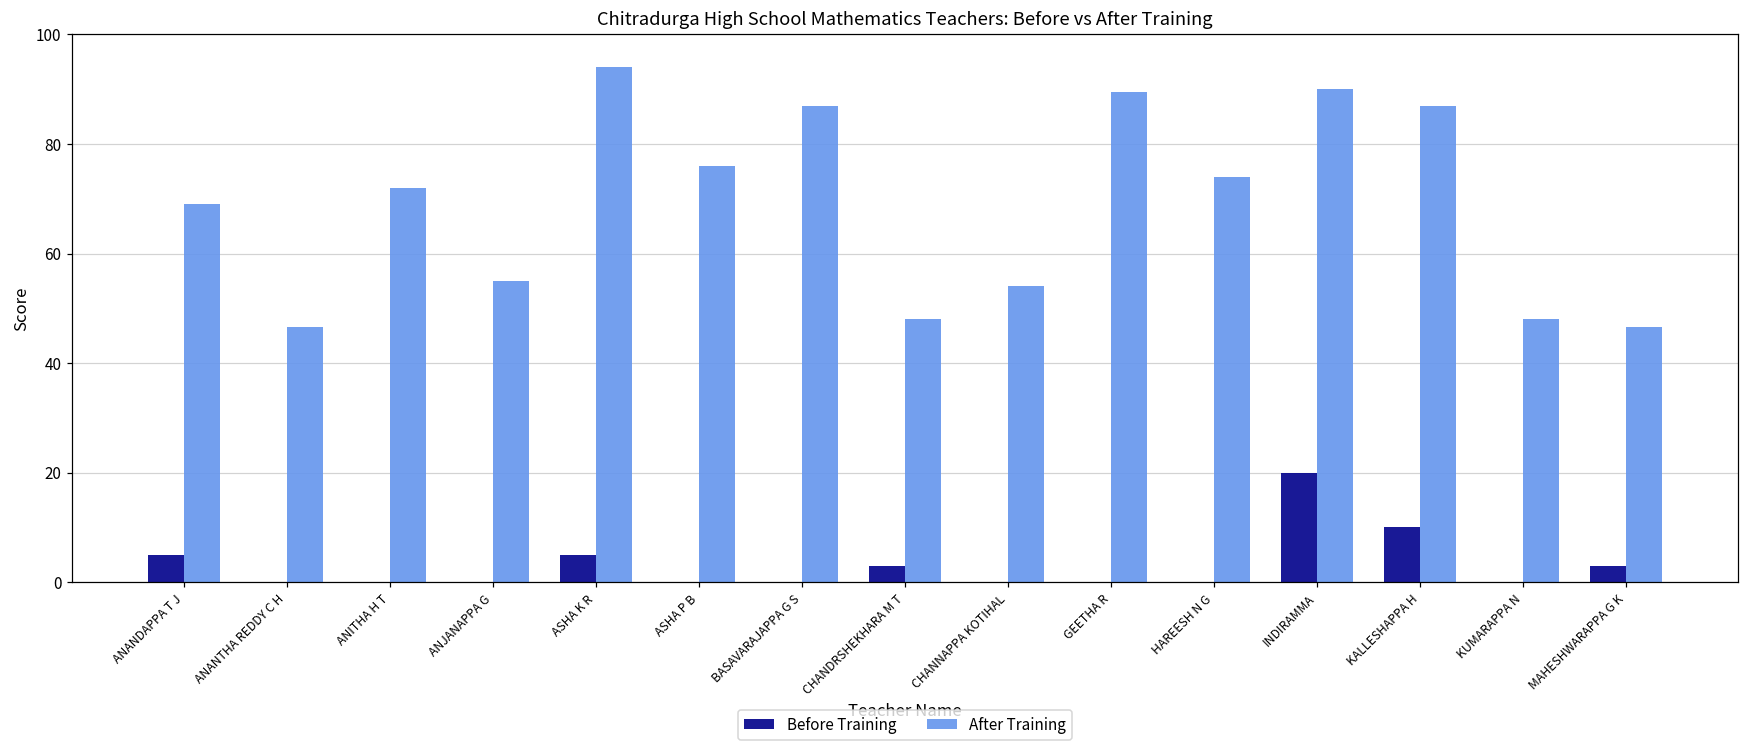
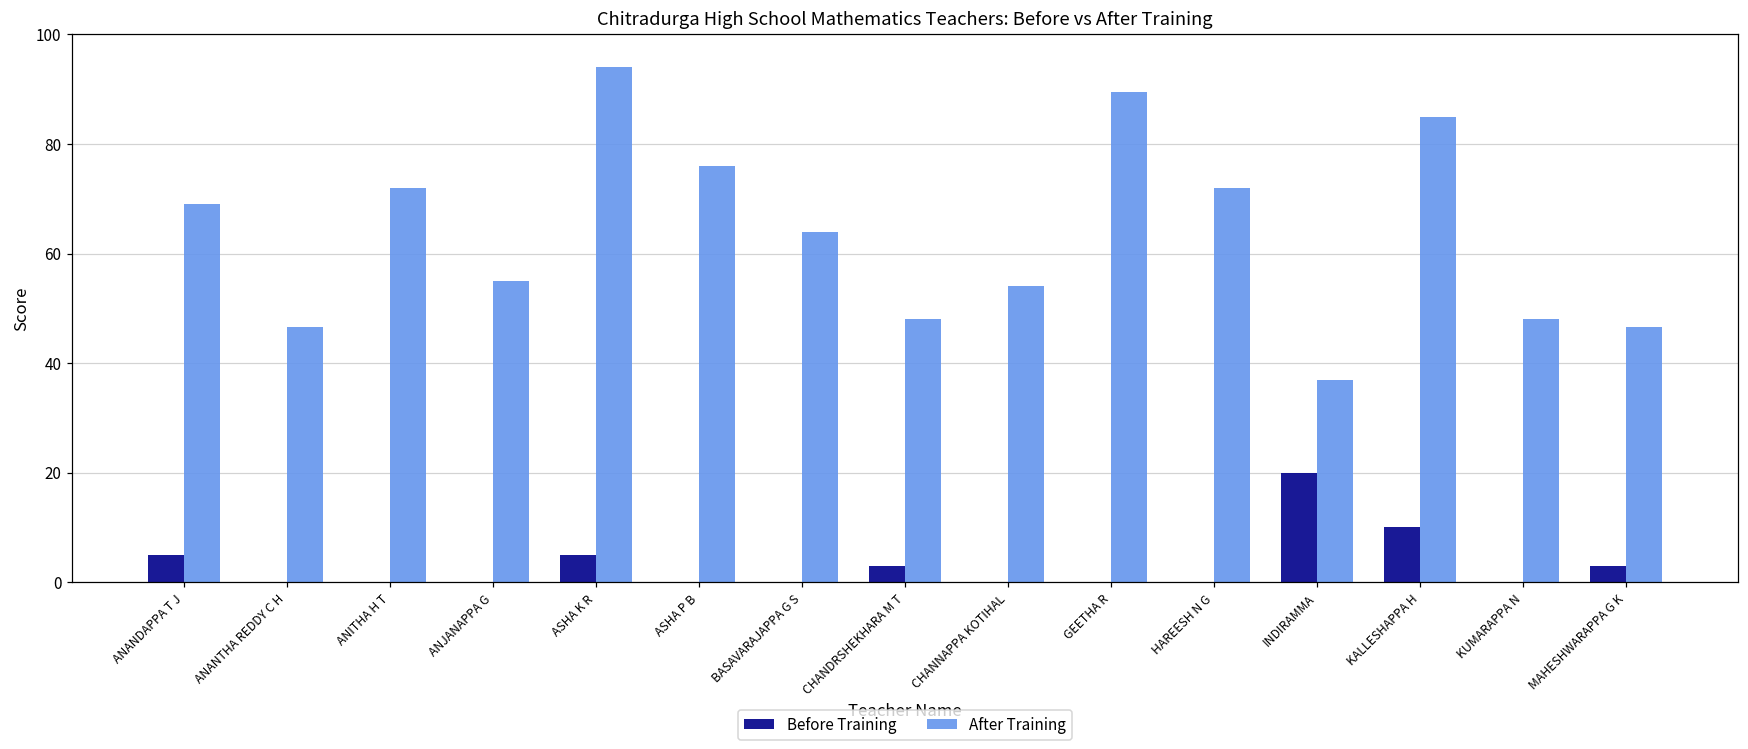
  {
    "Before Training": {
      "ANANDAPPA T J": 5,
      "ANANTHA REDDY C H": 0,
      "ANITHA H T": 0,
      "ANJANAPPA G": 0,
      "ASHA K R": 5,
      "ASHA P B": 0,
      "BASAVARAJAPPA G S": 0,
      "CHANDRSHEKHARA M T": 3,
      "CHANNAPPA KOTIHAL": 0,
      "GEETHA R": 0,
      "HAREESH N G": 0,
      "INDIRAMMA": 20,
      "KALLESHAPPA H": 10,
      "KUMARAPPA N": 0,
      "MAHESHWARAPPA G K": 3
    },
    "After Training": {
      "ANANDAPPA T J": 69,
      "ANANTHA REDDY C H": 47,
      "ANITHA H T": 72,
      "ANJANAPPA G": 55,
      "ASHA K R": 94,
      "ASHA P B": 76,
-     "BASAVARAJAPPA G S": 87,
+     "BASAVARAJAPPA G S": 64,
      "CHANDRSHEKHARA M T": 48,
      "CHANNAPPA KOTIHAL": 54,
      "GEETHA R": 90,
-     "HAREESH N G": 74,
-     "INDIRAMMA": 90,
-     "KALLESHAPPA H": 87,
+     "HAREESH N G": 72,
+     "INDIRAMMA": 37,
+     "KALLESHAPPA H": 85,
      "KUMARAPPA N": 48,
      "MAHESHWARAPPA G K": 47
    }
  }
